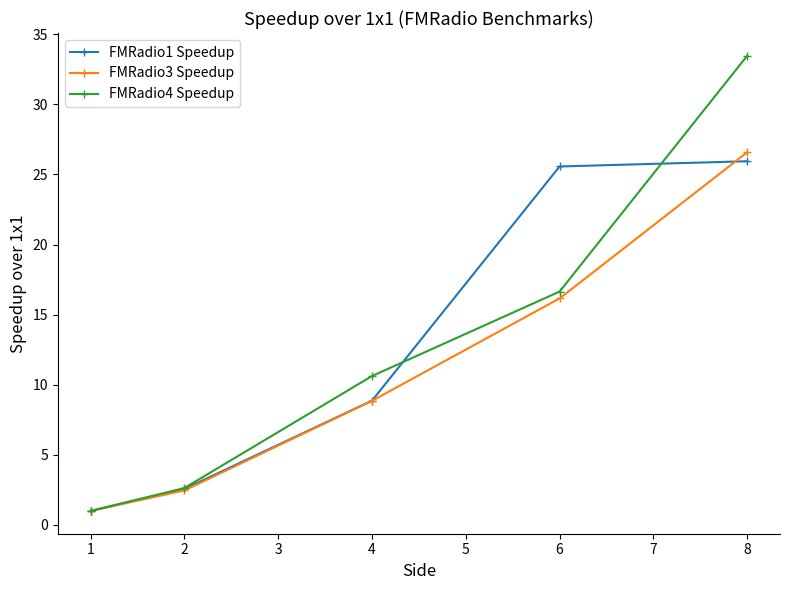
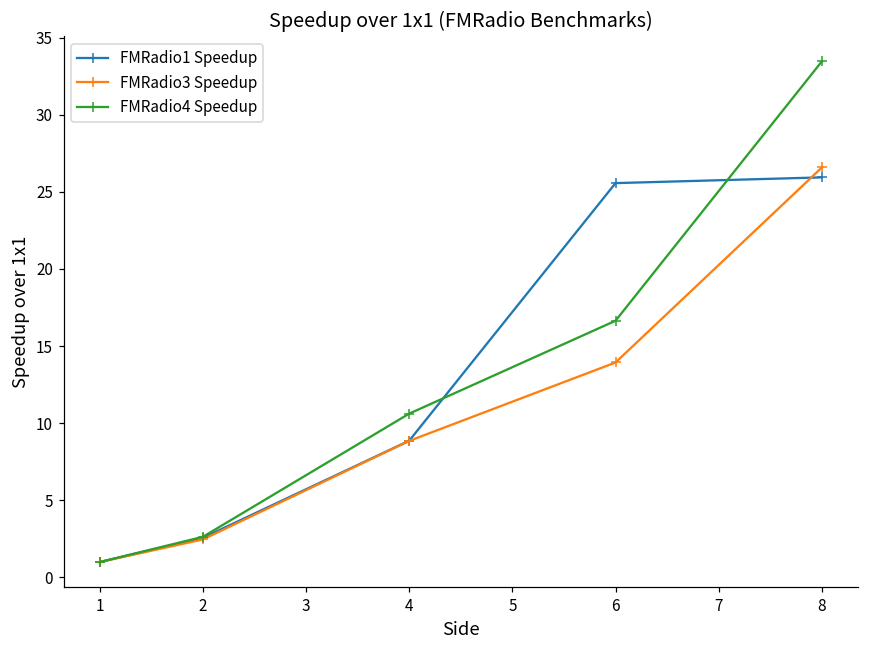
  {
    "FMRadio1 Speedup": {
      "6": 25.6,
      "8": 25.9
    },
    "FMRadio3 Speedup": {
-     "6": 16.2,
+     "6": 13.9,
      "8": 26.6
    },
    "FMRadio4 Speedup": {
      "4": 10.6,
      "6": 16.6,
      "8": 33.5
    }
  }
